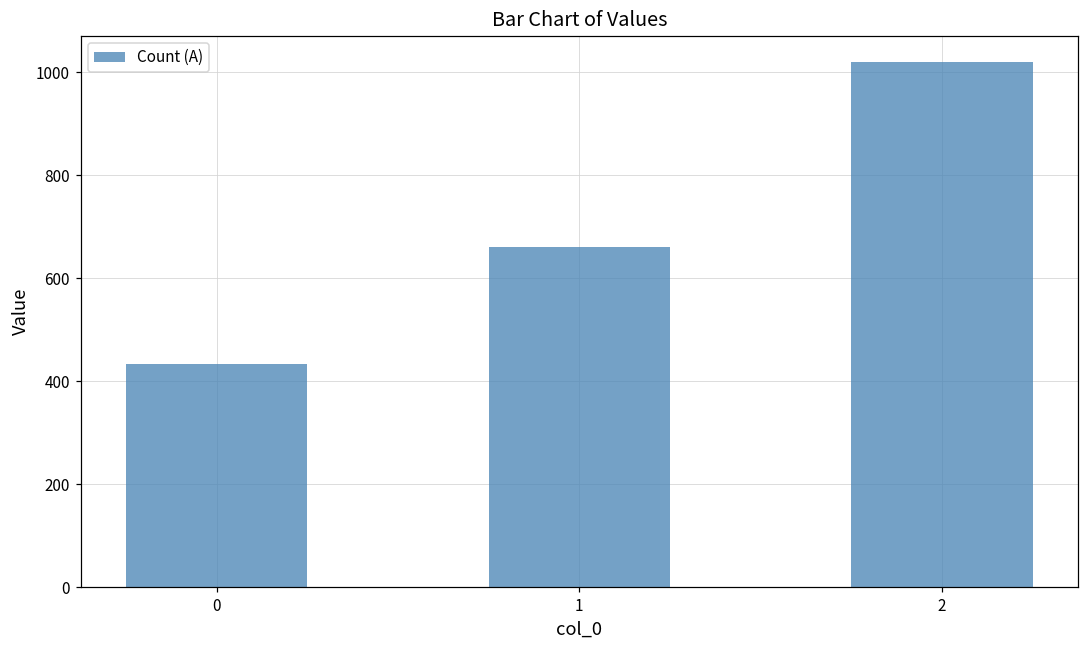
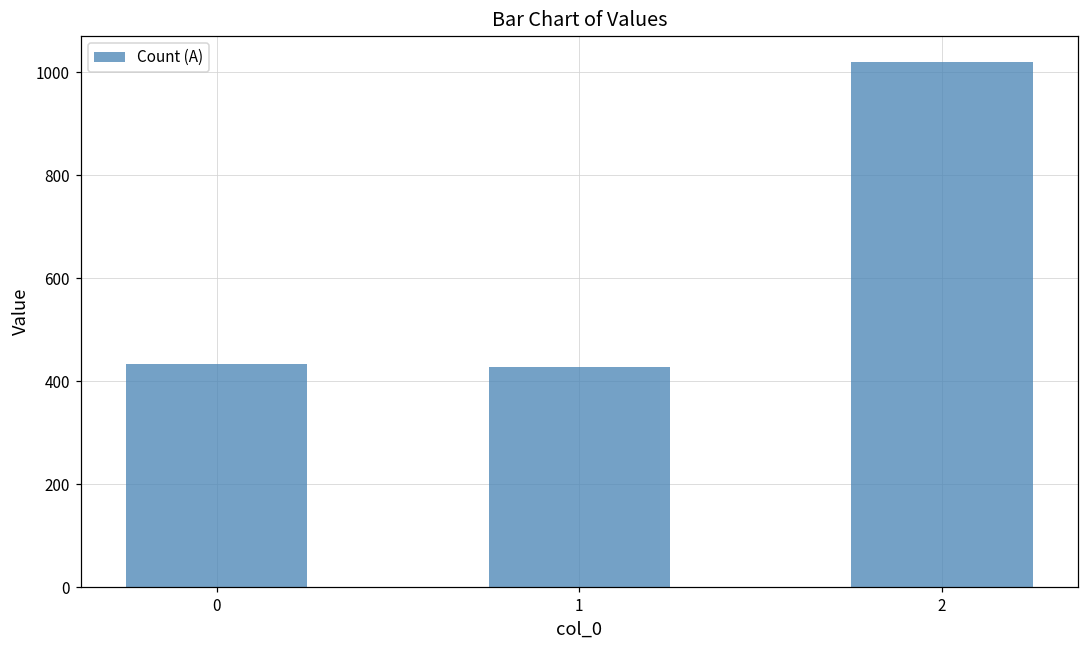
  {
    "0": 430,
-   "1": 660,
+   "1": 430,
    "2": 1020
  }
